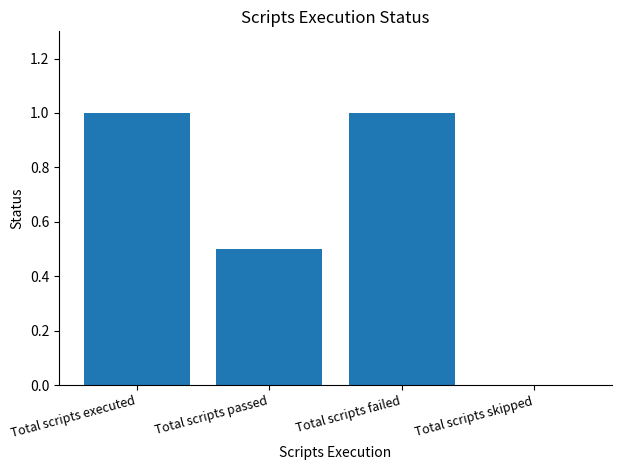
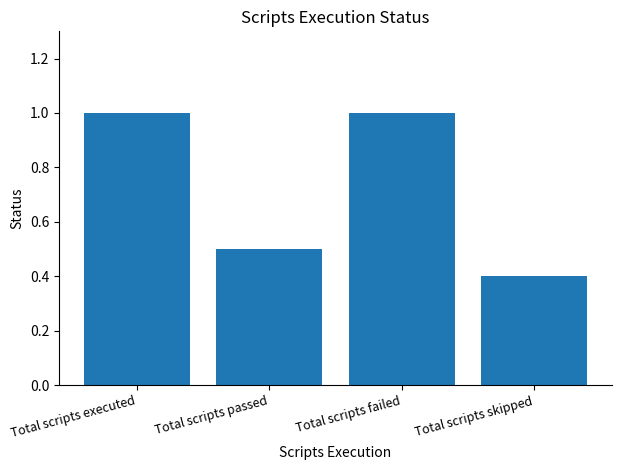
  {
    "Total scripts executed": 1.0,
    "Total scripts passed": 0.5,
    "Total scripts failed": 1.0,
-   "Total scripts skipped": 0.0
+   "Total scripts skipped": 0.4
  }
